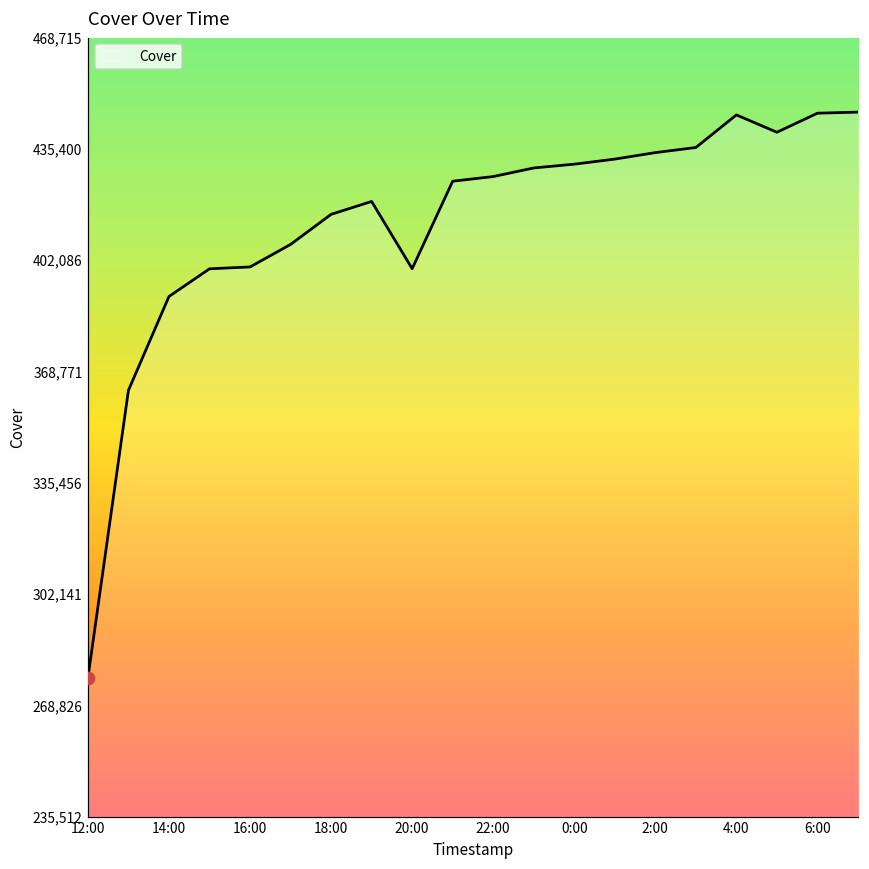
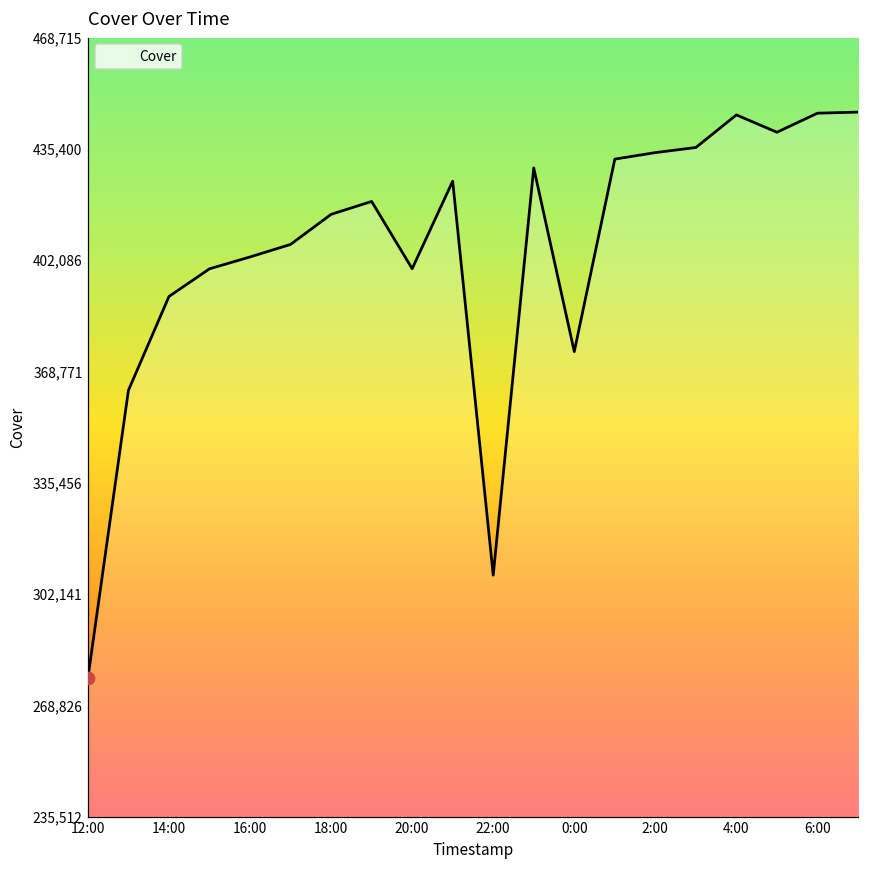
  {
    "Cover": {
      "14:00": "391,000",
-     "16:00": "400,000",
+     "16:00": "403,000",
      "18:00": "416,000",
      "20:00": "400,000",
-     "22:00": "427,000",
-     "0:00": "431,000",
+     "22:00": "308,000",
+     "0:00": "375,000",
      "2:00": "434,000",
      "4:00": "446,000",
      "6:00": "446,000"
    }
  }
